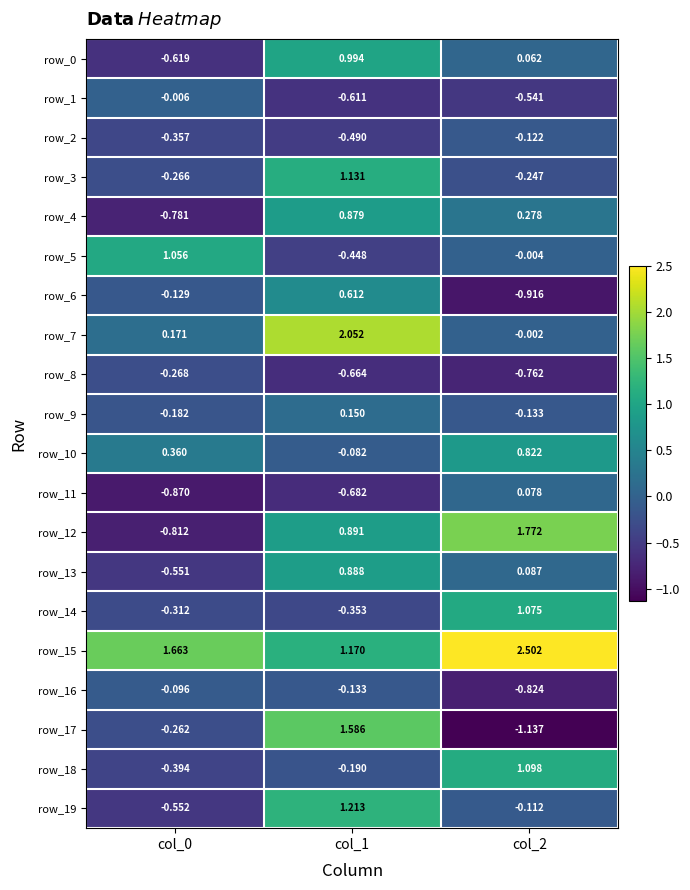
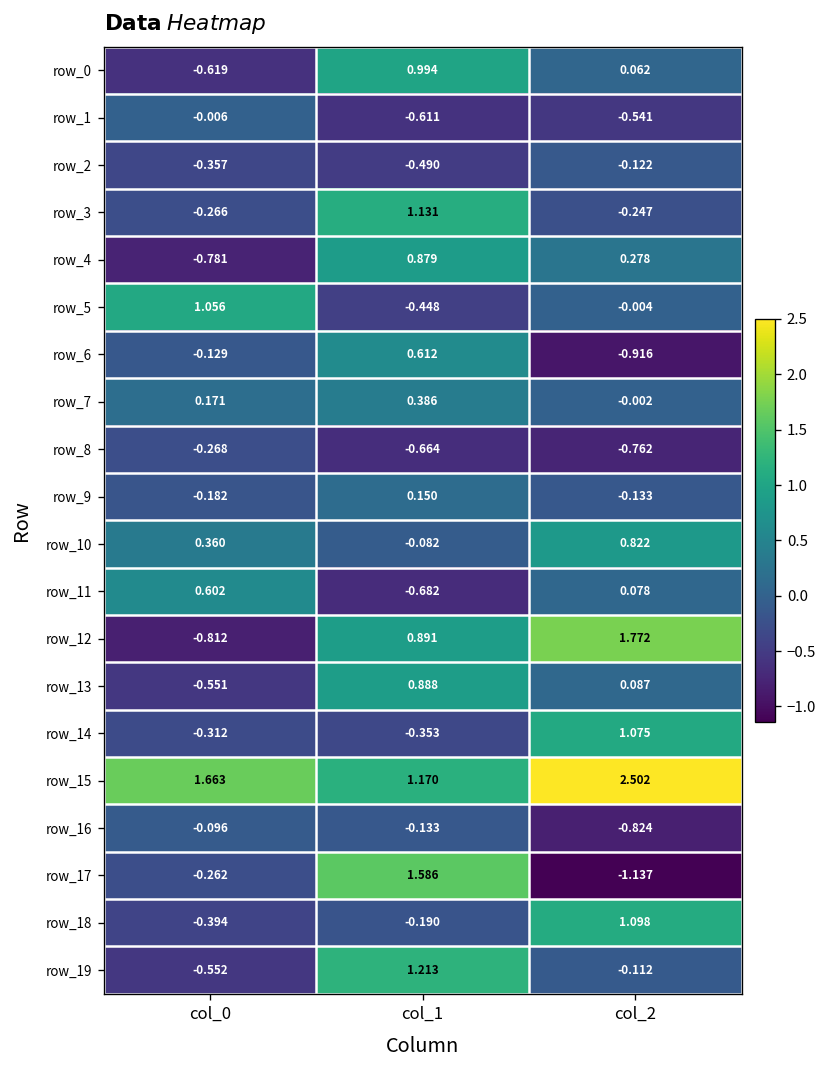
  {
    "row_0": {
      "col_0": -0.619,
      "col_1": 0.994,
      "col_2": 0.062
    },
    "row_1": {
      "col_0": -0.006,
      "col_1": -0.611,
      "col_2": -0.541
    },
    "row_2": {
      "col_0": -0.357,
      "col_1": -0.490,
      "col_2": -0.122
    },
    "row_3": {
      "col_0": -0.266,
      "col_1": 1.131,
      "col_2": -0.247
    },
    "row_4": {
      "col_0": -0.781,
      "col_1": 0.879,
      "col_2": 0.278
    },
    "row_5": {
      "col_0": 1.056,
      "col_1": -0.448,
      "col_2": -0.004
    },
    "row_6": {
      "col_0": -0.129,
      "col_1": 0.612,
      "col_2": -0.916
    },
    "row_7": {
      "col_0": 0.171,
-     "col_1": 2.052,
+     "col_1": 0.386,
      "col_2": -0.002
    },
    "row_8": {
      "col_0": -0.268,
      "col_1": -0.664,
      "col_2": -0.762
    },
    "row_9": {
      "col_0": -0.182,
      "col_1": 0.150,
      "col_2": -0.133
    },
    "row_10": {
      "col_0": 0.360,
      "col_1": -0.082,
      "col_2": 0.822
    },
    "row_11": {
-     "col_0": -0.870,
+     "col_0": 0.602,
      "col_1": -0.682,
      "col_2": 0.078
    },
    "row_12": {
      "col_0": -0.812,
      "col_1": 0.891,
      "col_2": 1.772
    },
    "row_13": {
      "col_0": -0.551,
      "col_1": 0.888,
      "col_2": 0.087
    },
    "row_14": {
      "col_0": -0.312,
      "col_1": -0.353,
      "col_2": 1.075
    },
    "row_15": {
      "col_0": 1.663,
      "col_1": 1.170,
      "col_2": 2.502
    },
    "row_16": {
      "col_0": -0.096,
      "col_1": -0.133,
      "col_2": -0.824
    },
    "row_17": {
      "col_0": -0.262,
      "col_1": 1.586,
      "col_2": -1.137
    },
    "row_18": {
      "col_0": -0.394,
      "col_1": -0.190,
      "col_2": 1.098
    },
    "row_19": {
      "col_0": -0.552,
      "col_1": 1.213,
      "col_2": -0.112
    }
  }
